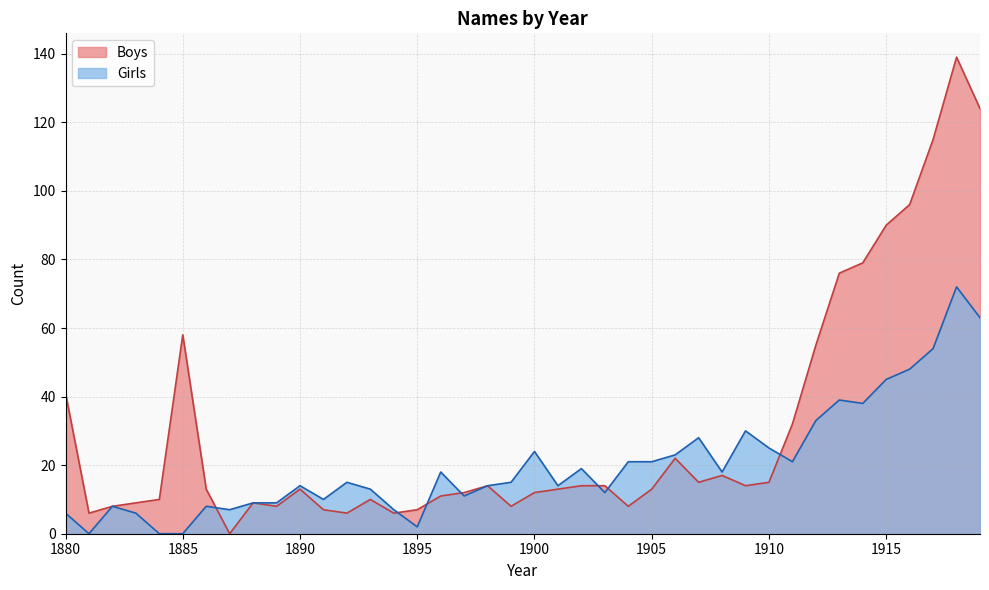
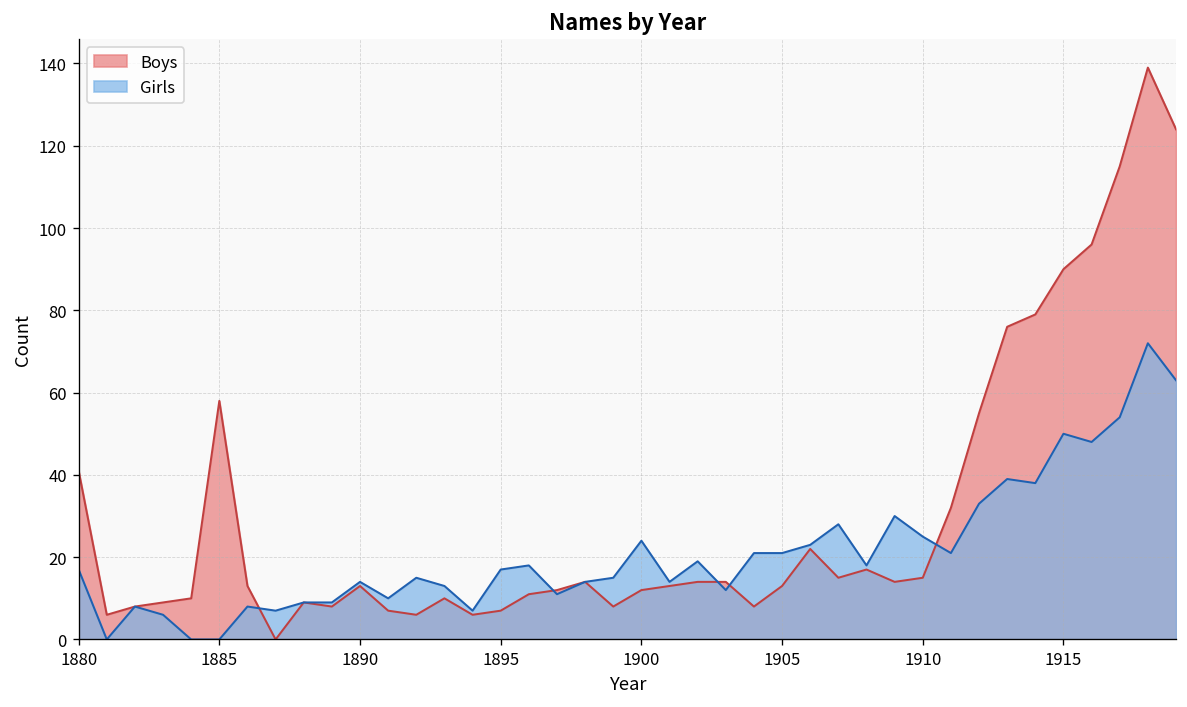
  {
    "Boys": {
      "1880": 41,
      "1885": 58,
      "1890": 13,
      "1895": 7,
      "1900": 12,
      "1905": 13,
      "1910": 15,
      "1915": 90
    },
    "Girls": {
-     "1880": 6,
+     "1880": 17,
      "1885": 0,
      "1890": 14,
-     "1895": 2,
+     "1895": 17,
      "1900": 24,
      "1905": 21,
      "1910": 25,
-     "1915": 45
+     "1915": 50
    }
  }
